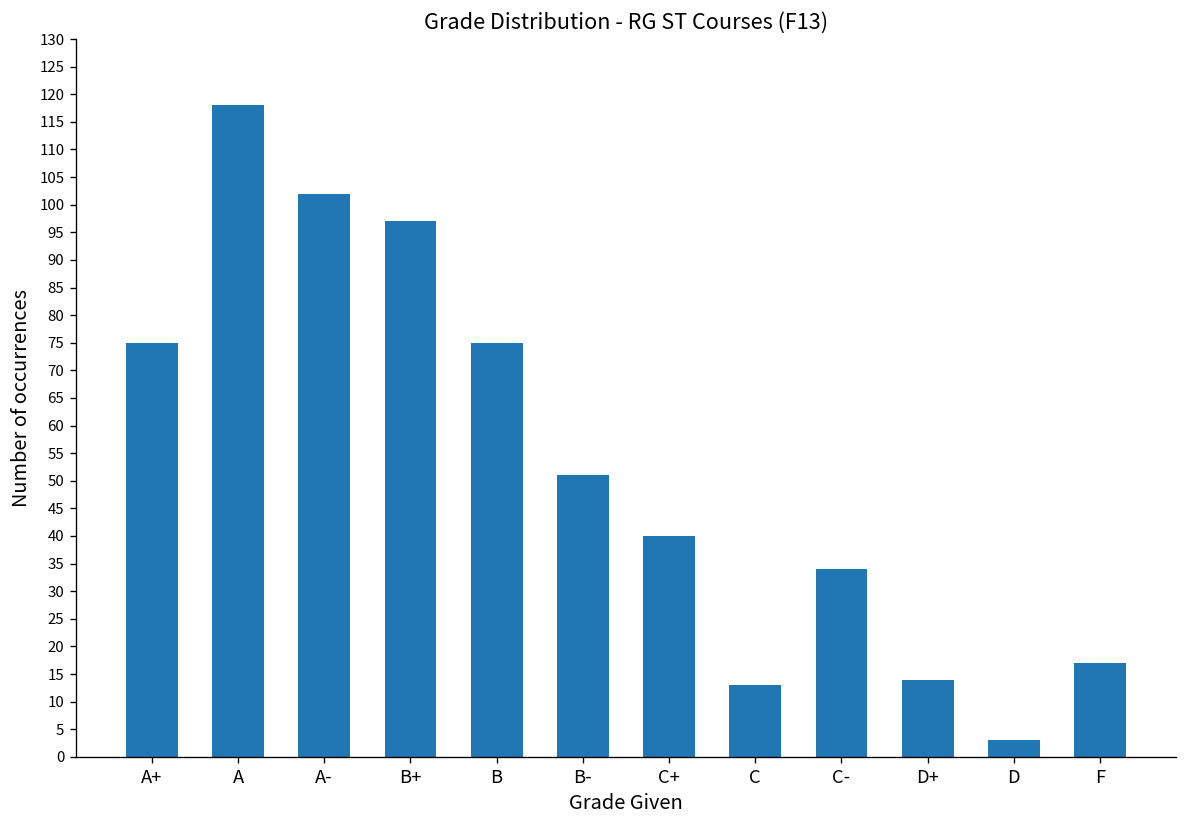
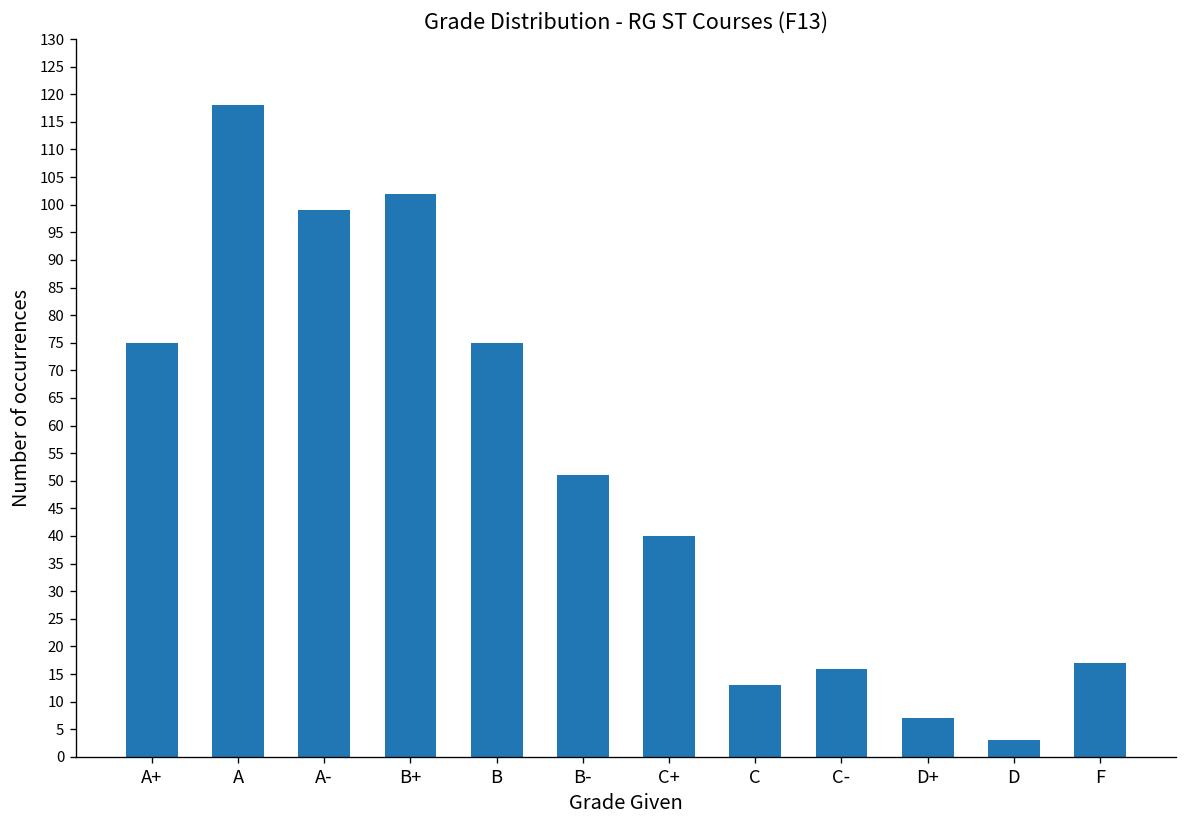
  {
    "A+": 75,
    "A": 118,
-   "A-": 102,
-   "B+": 97,
+   "A-": 99,
+   "B+": 102,
    "B": 75,
    "B-": 51,
    "C+": 40,
    "C": 13,
-   "C-": 34,
-   "D+": 14,
+   "C-": 16,
+   "D+": 7,
    "D": 3,
    "F": 17
  }
